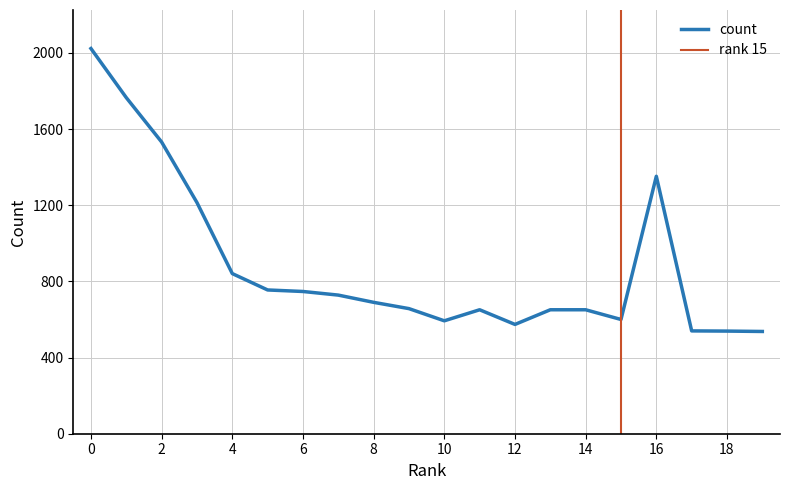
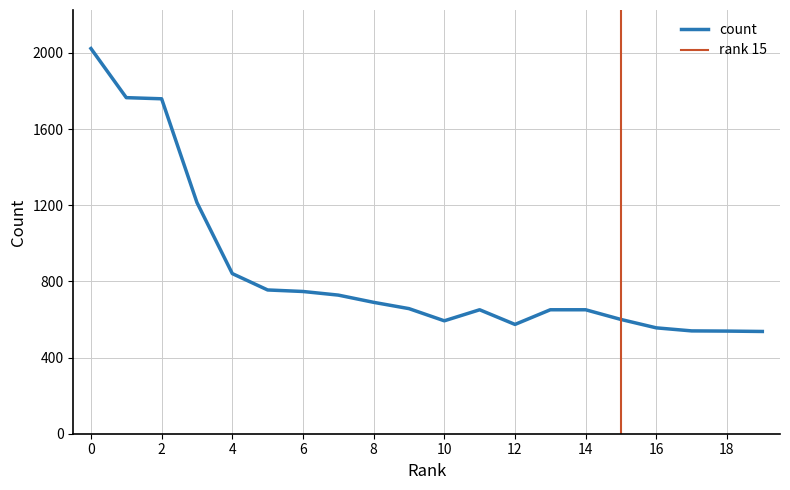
  {
    "0": 2020,
-   "2": 1530,
+   "2": 1760,
    "4": 840,
    "6": 750,
    "8": 690,
    "10": 590,
    "12": 570,
    "14": 650,
-   "16": 1350,
+   "16": 560,
    "18": 540
  }
